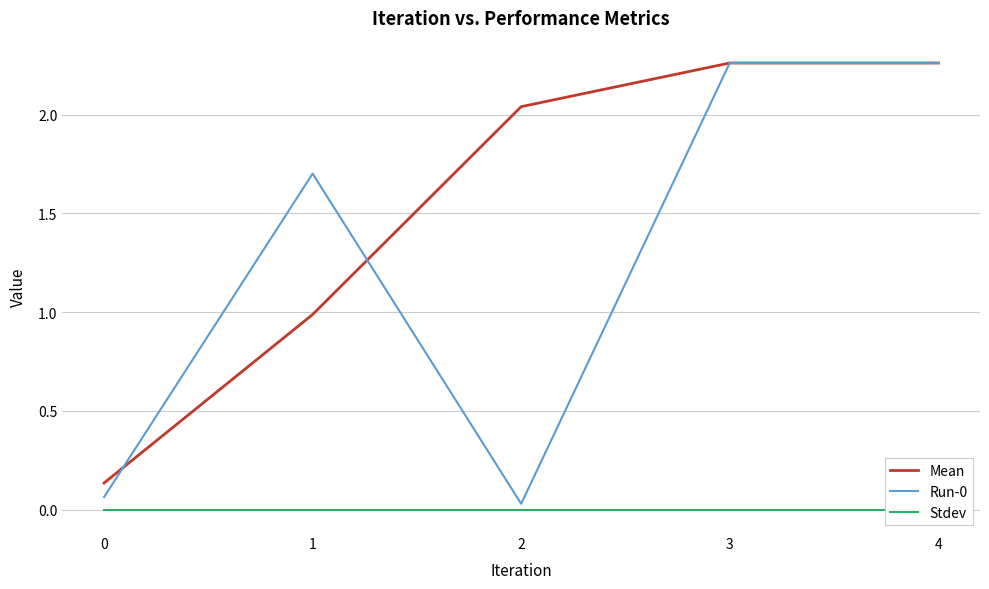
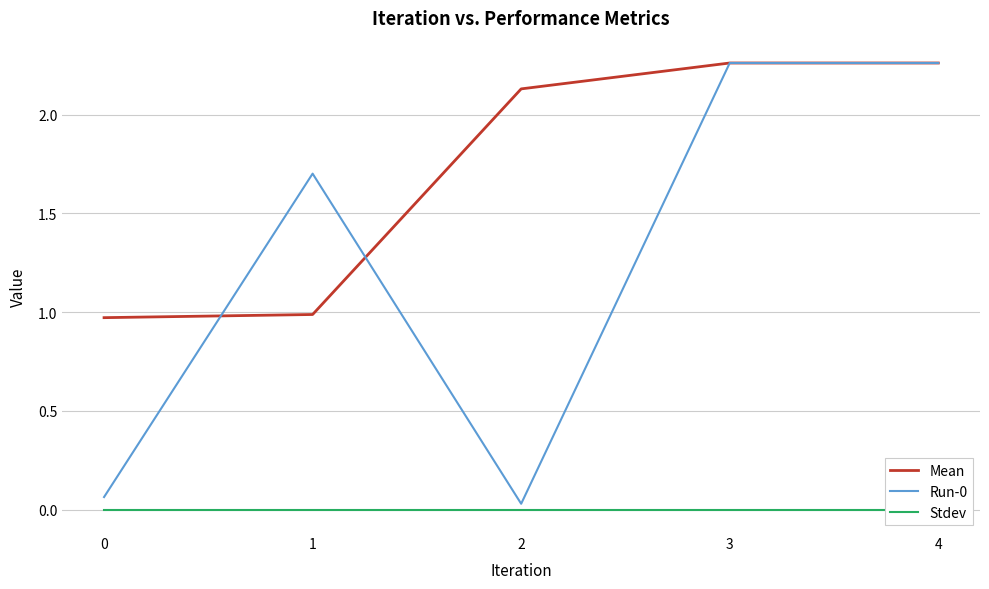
  {
    "Mean": {
-     "0": 0.14,
+     "0": 0.97,
      "1": 0.99,
-     "2": 2.04
+     "2": 2.13
    },
    "Run-0": {
      "0": 0.06,
      "1": 1.70,
      "2": 0.03
    },
    "Stdev": {
      "0": 0.00,
      "1": 0.00,
      "2": 0.00,
      "3": 0.00
    }
  }
